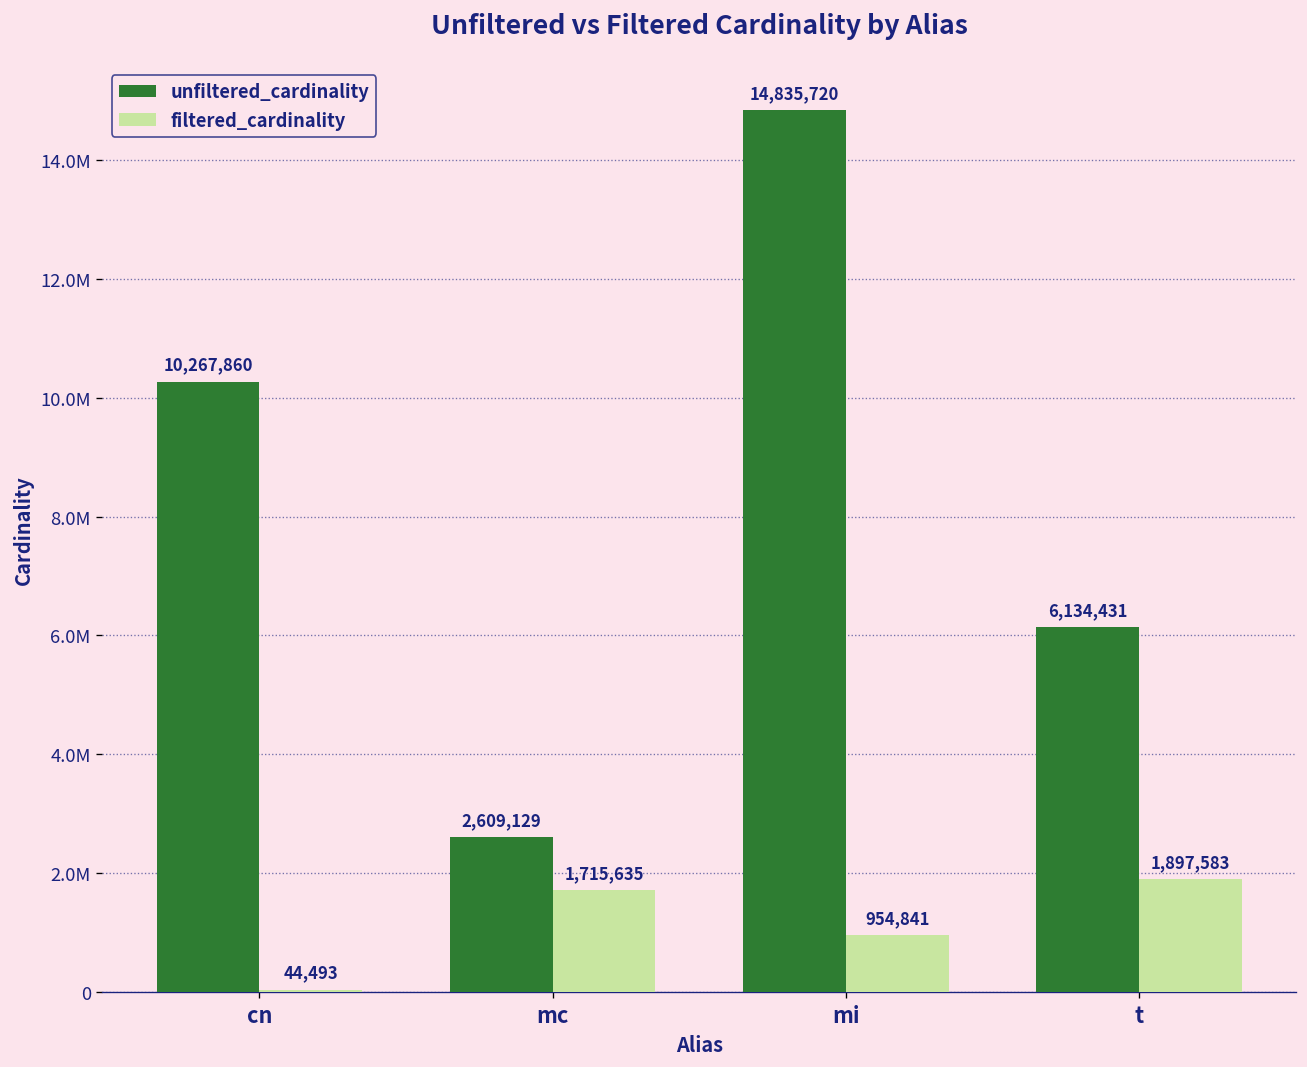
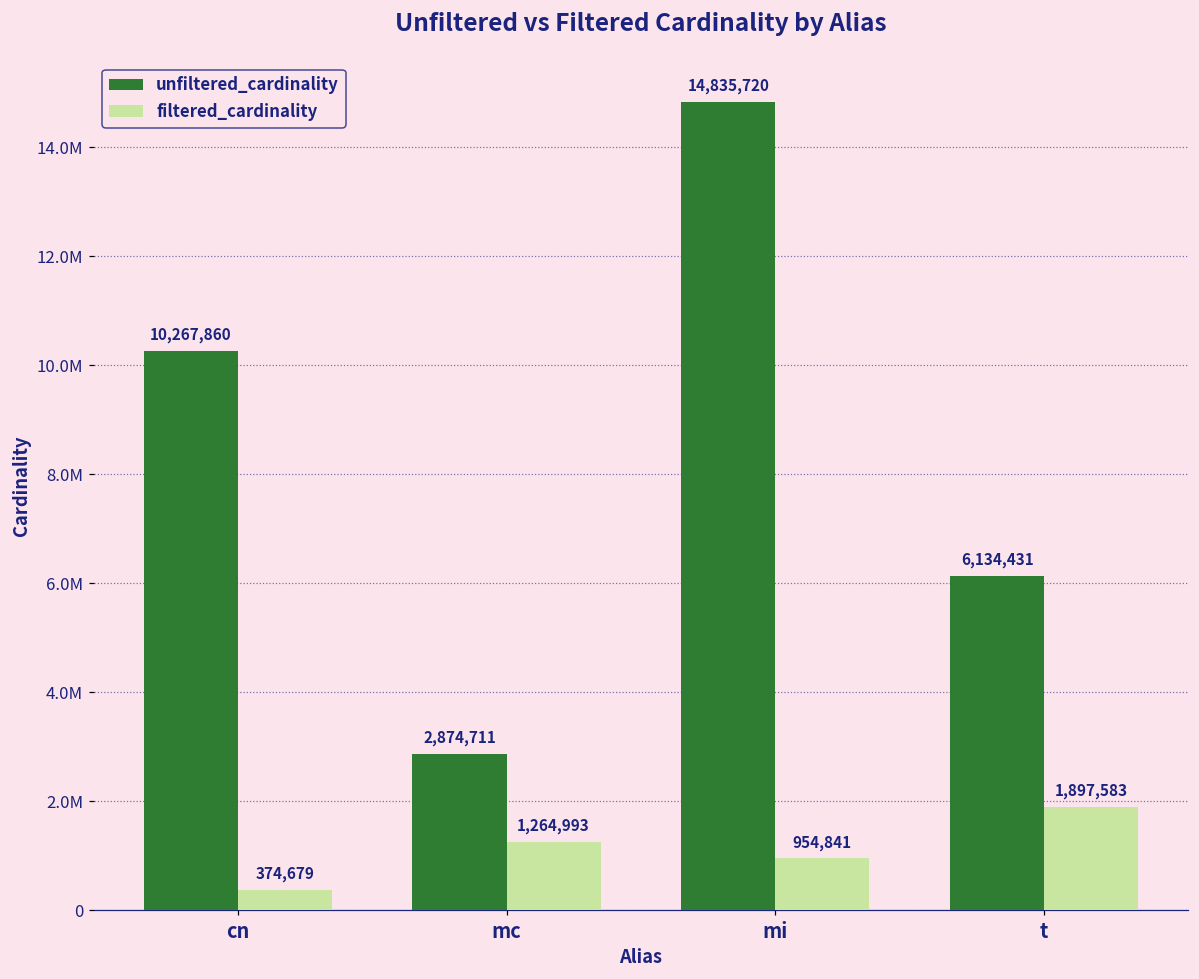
  {
    "unfiltered_cardinality": {
      "cn": "10,267,860",
-     "mc": "2,609,129",
+     "mc": "2,874,711",
      "mi": "14,835,720",
      "t": "6,134,431"
    },
    "filtered_cardinality": {
-     "cn": "44,493",
-     "mc": "1,715,635",
+     "cn": "374,679",
+     "mc": "1,264,993",
      "mi": "954,841",
      "t": "1,897,583"
    }
  }
